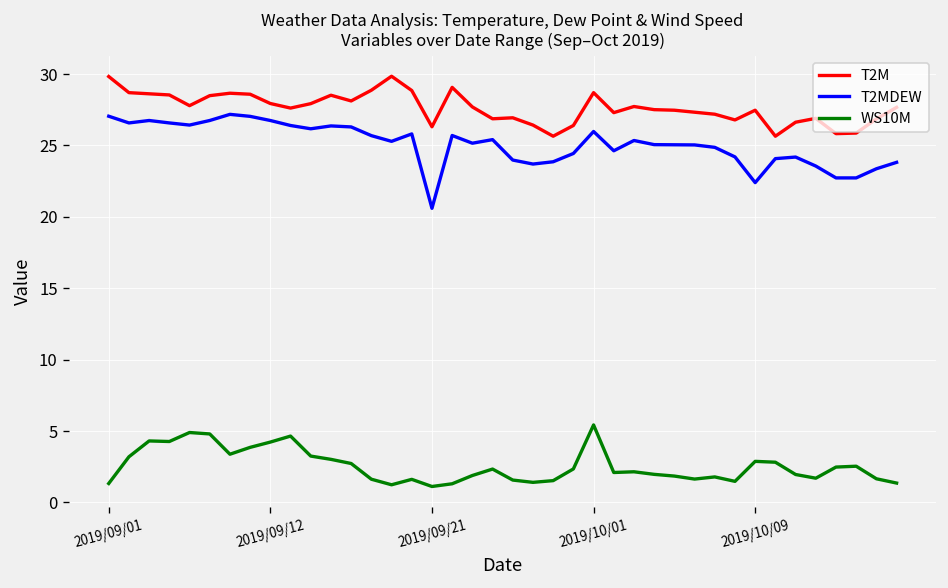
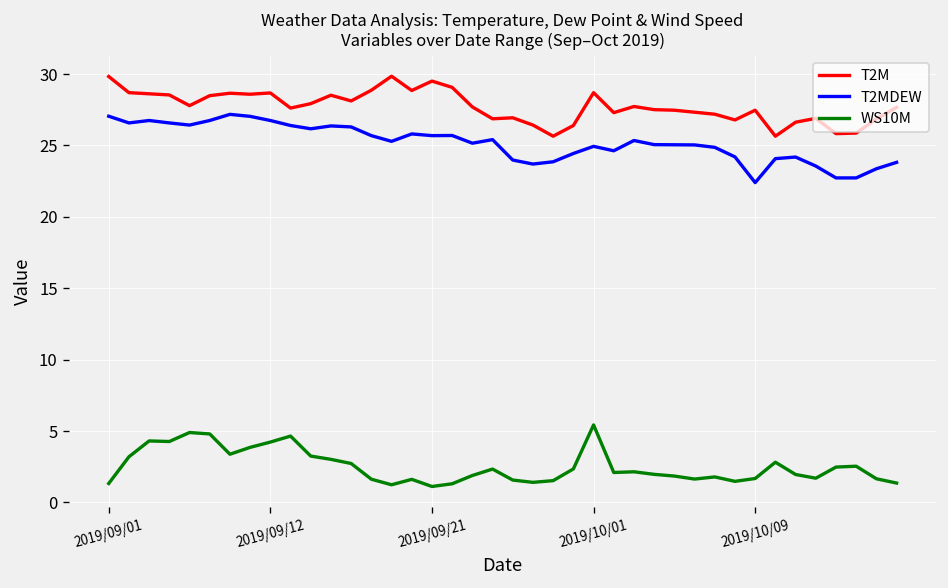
  {
    "T2M": {
      "2019/09/01": 29.8,
-     "2019/09/12": 27.9,
-     "2019/09/21": 26.3,
+     "2019/09/12": 28.7,
+     "2019/09/21": 29.5,
      "2019/10/01": 28.7,
      "2019/10/09": 27.5
    },
    "T2MDEW": {
      "2019/09/01": 27.1,
      "2019/09/12": 26.8,
-     "2019/09/21": 20.6,
-     "2019/10/01": 26.0,
+     "2019/09/21": 25.7,
+     "2019/10/01": 24.9,
      "2019/10/09": 22.4
    },
    "WS10M": {
      "2019/09/01": 1.3,
      "2019/09/12": 4.2,
      "2019/09/21": 1.1,
      "2019/10/01": 5.4,
-     "2019/10/09": 2.9
+     "2019/10/09": 1.7
    }
  }
